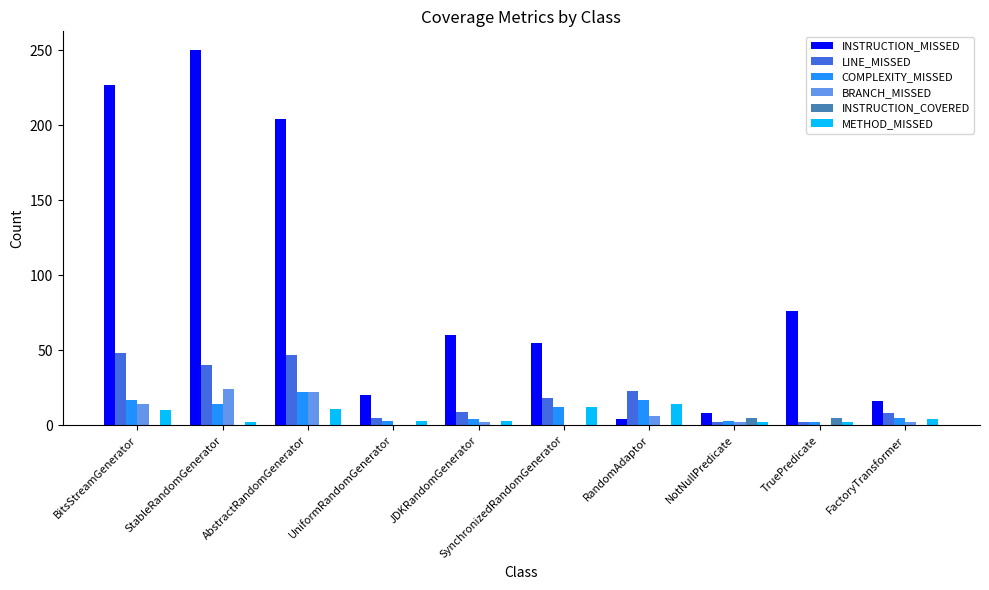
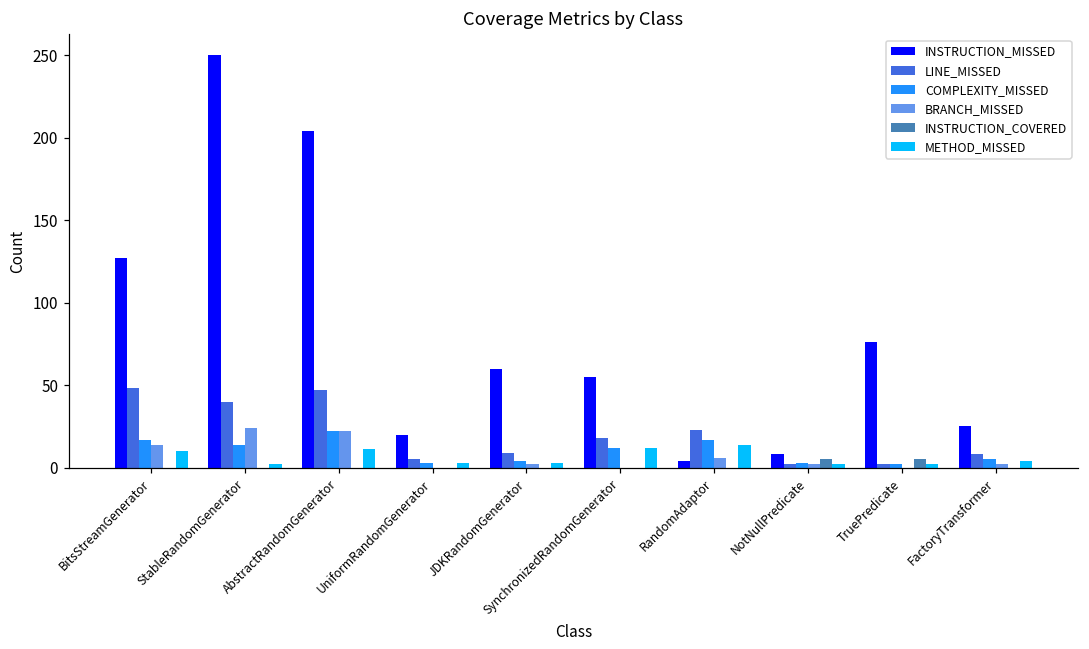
  {
    "INSTRUCTION_MISSED": {
-     "BitsStreamGenerator": 227,
+     "BitsStreamGenerator": 127,
      "StableRandomGenerator": 250,
      "AbstractRandomGenerator": 204,
      "UniformRandomGenerator": 20,
      "JDKRandomGenerator": 60,
      "SynchronizedRandomGenerator": 55,
      "RandomAdaptor": 4,
      "NotNullPredicate": 8,
      "TruePredicate": 76,
-     "FactoryTransformer": 16
+     "FactoryTransformer": 25
    }
  }
